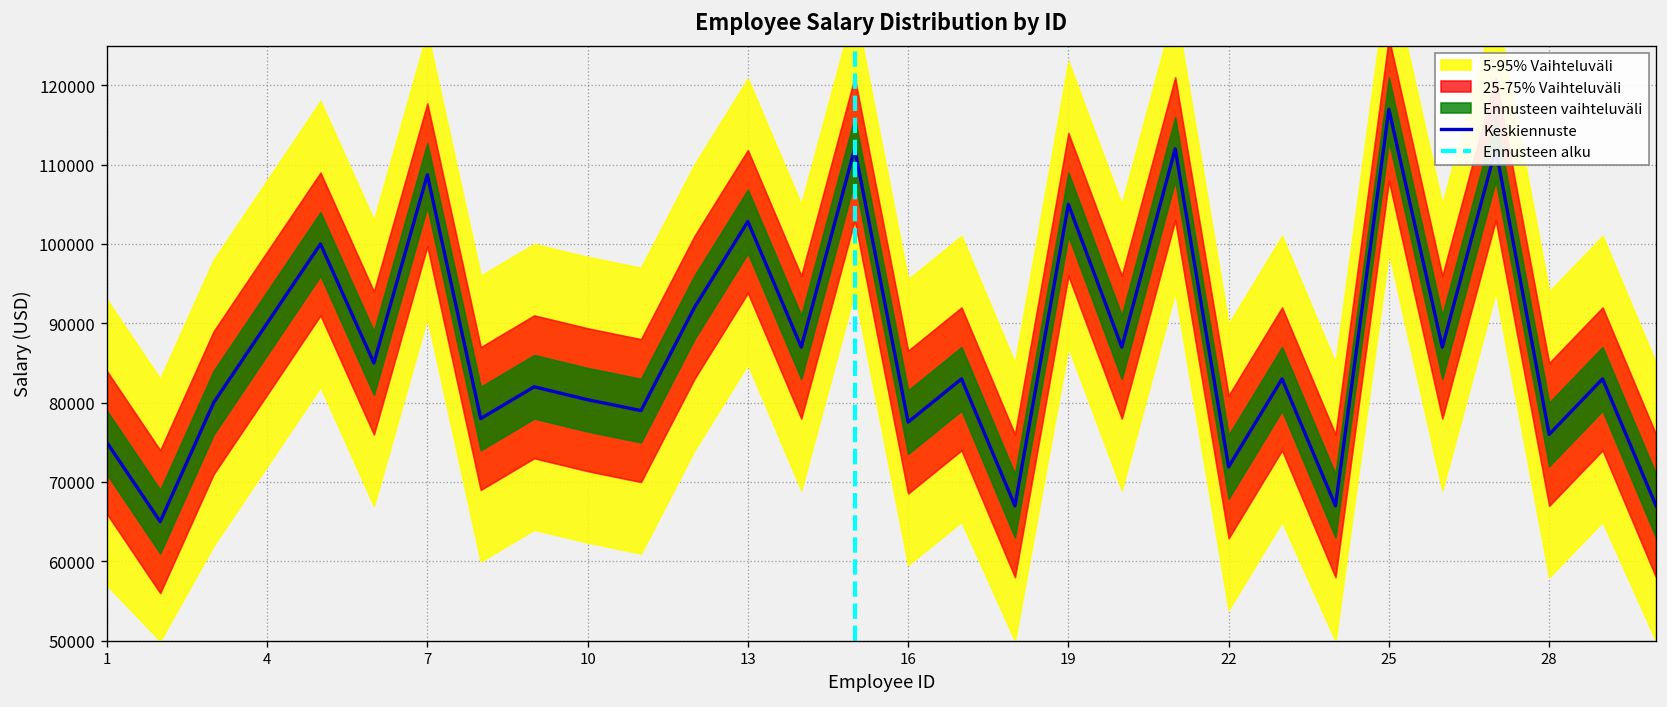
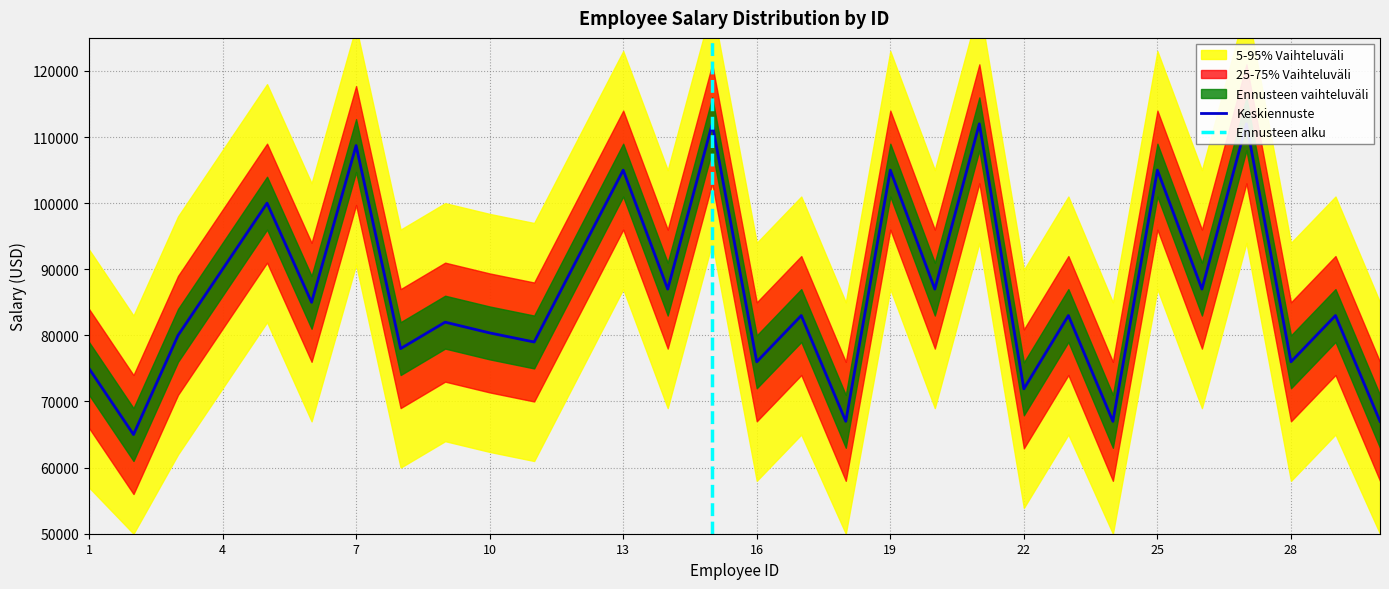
  {
    "Keskiennuste": {
      "1": 75000,
      "4": 90000,
      "7": 109000,
      "10": 80000,
-     "13": 103000,
-     "16": 78000,
+     "13": 105000,
+     "16": 76000,
      "19": 105000,
      "22": 72000,
-     "25": 117000,
+     "25": 105000,
      "28": 76000
    }
  }
